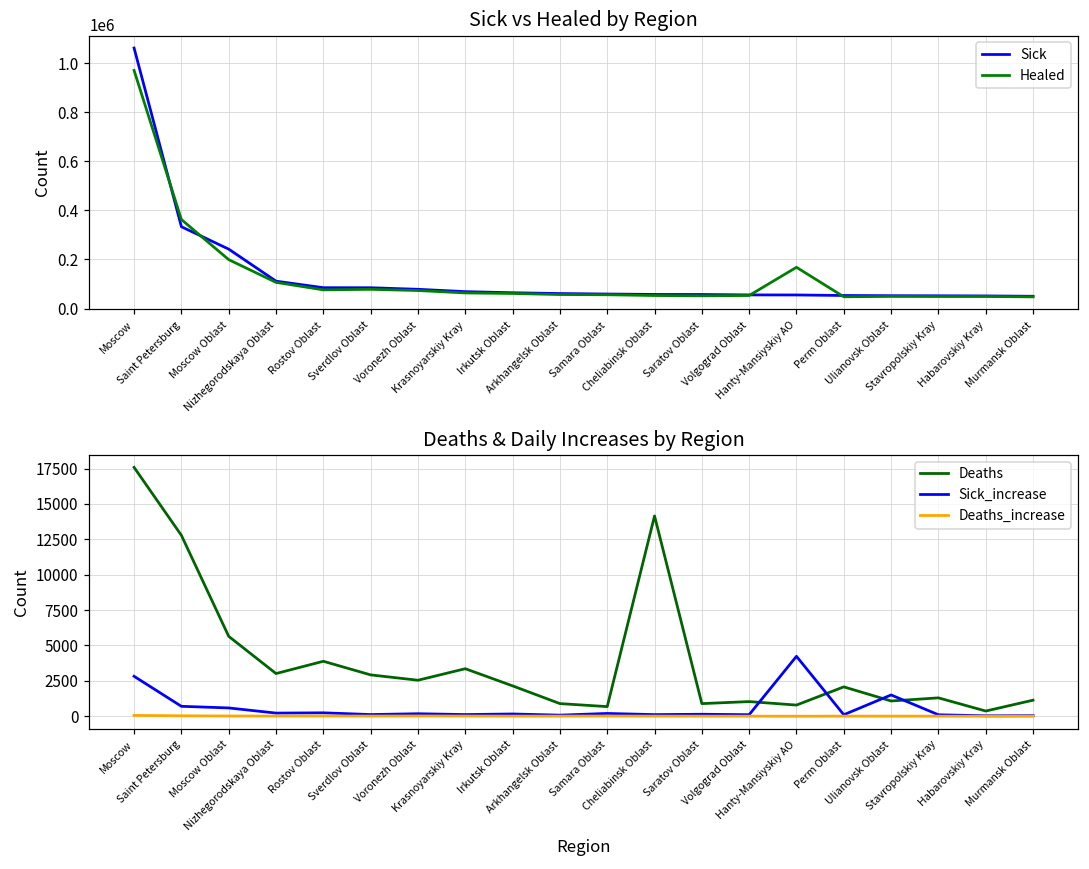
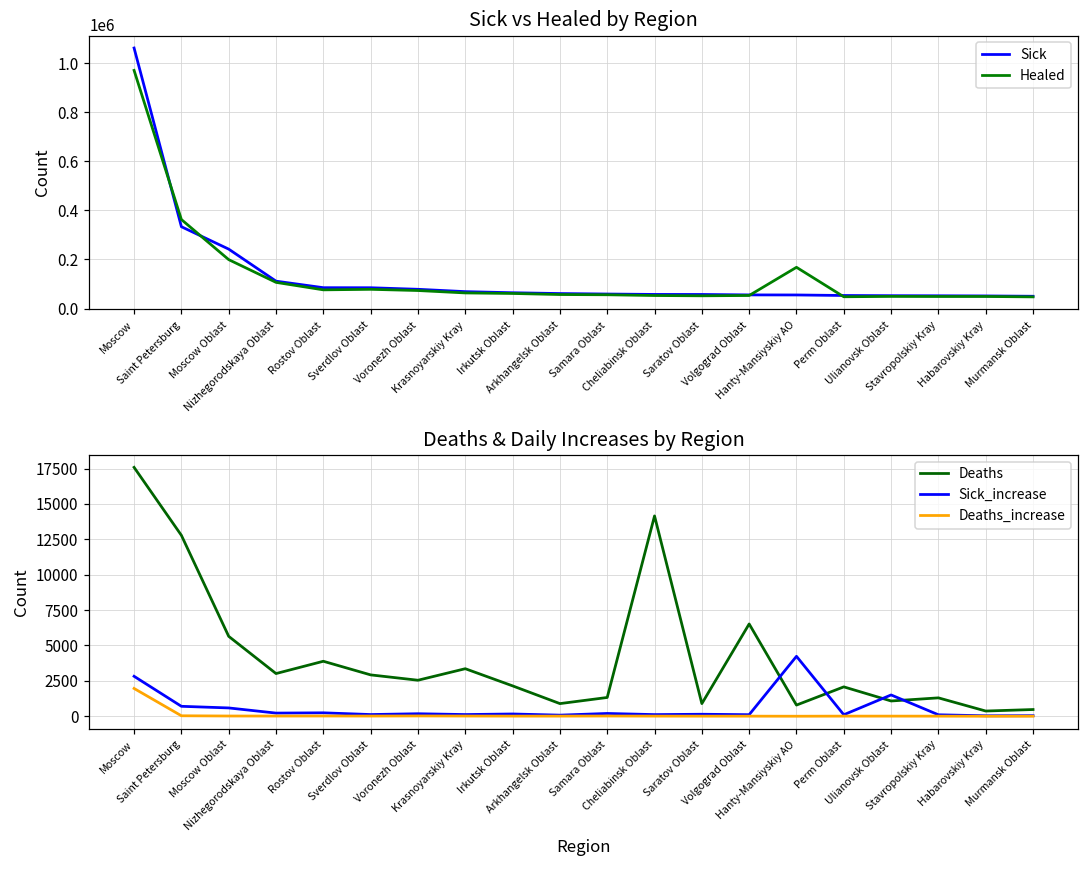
  {
    "Sick vs Healed by Region": {
      "Sick": {
        "Moscow": 1060000,
        "Saint Petersburg": 330000,
        "Moscow Oblast": 240000,
        "Hanty-Mansiyskiy AO": 60000
      },
      "Healed": {
        "Moscow": 970000,
        "Saint Petersburg": 360000,
        "Moscow Oblast": 200000,
        "Hanty-Mansiyskiy AO": 170000
      }
    },
    "Deaths & Daily Increases by Region": {
      "Deaths": {
        "Moscow": 17600,
        "Saint Petersburg": 12800,
        "Moscow Oblast": 5600,
        "Nizhegorodskaya Oblast": 3000,
        "Rostov Oblast": 3900,
        "Sverdlov Oblast": 2900,
        "Voronezh Oblast": 2500,
        "Krasnoyarskiy Kray": 3400,
        "Irkutsk Oblast": 2100,
        "Arkhangelsk Oblast": 900,
-       "Samara Oblast": 700,
+       "Samara Oblast": 1300,
        "Cheliabinsk Oblast": 14200,
        "Saratov Oblast": 900,
-       "Volgograd Oblast": 1000,
+       "Volgograd Oblast": 6500,
        "Hanty-Mansiyskiy AO": 800,
        "Perm Oblast": 2100,
        "Ulianovsk Oblast": 1100,
        "Stavropolskiy Kray": 1300,
        "Habarovskiy Kray": 400,
-       "Murmansk Oblast": 1100
+       "Murmansk Oblast": 500
      },
      "Sick_increase": {
        "Moscow": 2800,
        "Saint Petersburg": 700,
        "Moscow Oblast": 600,
        "Nizhegorodskaya Oblast": 200,
        "Rostov Oblast": 200,
        "Hanty-Mansiyskiy AO": 4200,
        "Ulianovsk Oblast": 1500
      },
      "Deaths_increase": {
-       "Moscow": 100,
+       "Moscow": 2000,
        "Saint Petersburg": 0,
        "Moscow Oblast": 0,
        "Nizhegorodskaya Oblast": 0,
        "Rostov Oblast": 0,
        "Hanty-Mansiyskiy AO": 0,
        "Ulianovsk Oblast": 0
      }
    }
  }
